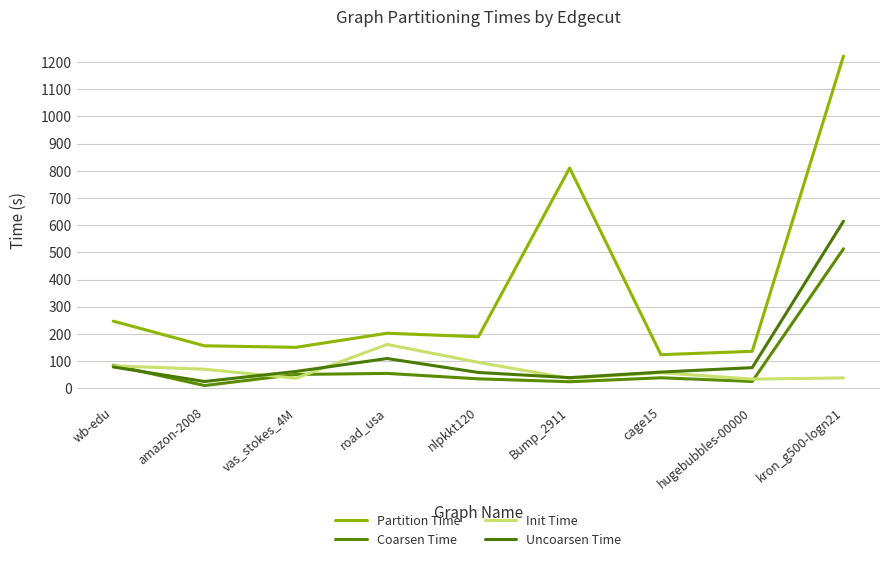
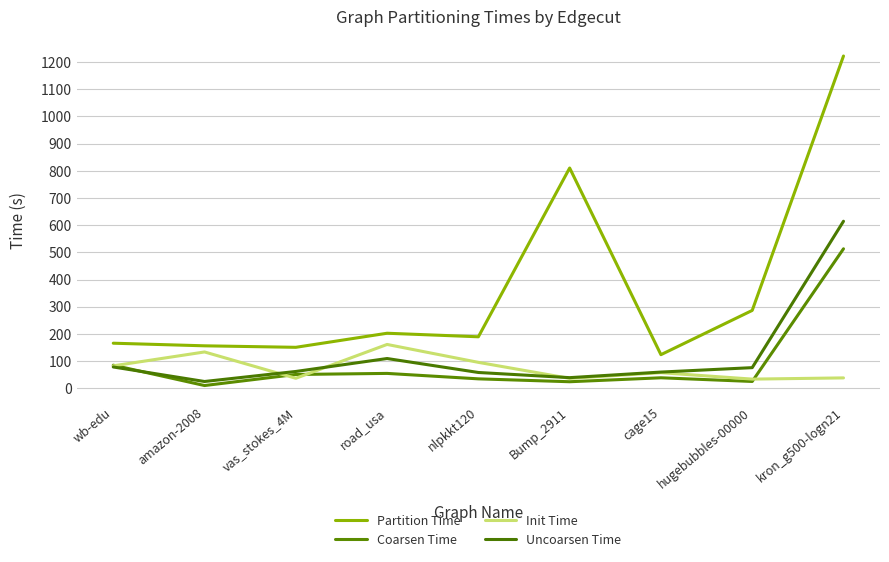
  {
    "Partition Time": {
-     "wb-edu": 250,
+     "wb-edu": 170,
      "amazon-2008": 160,
      "vas_stokes_4M": 150,
      "road_usa": 200,
      "nlpkkt120": 190,
      "Bump_2911": 810,
      "cage15": 120,
-     "hugebubbles-00000": 140,
+     "hugebubbles-00000": 290,
      "kron_g500-logn21": 1220
    },
    "Init Time": {
-     "amazon-2008": 70,
+     "amazon-2008": 130,
      "vas_stokes_4M": 40,
      "road_usa": 160,
      "nlpkkt120": 100,
      "kron_g500-logn21": 40
    }
  }
